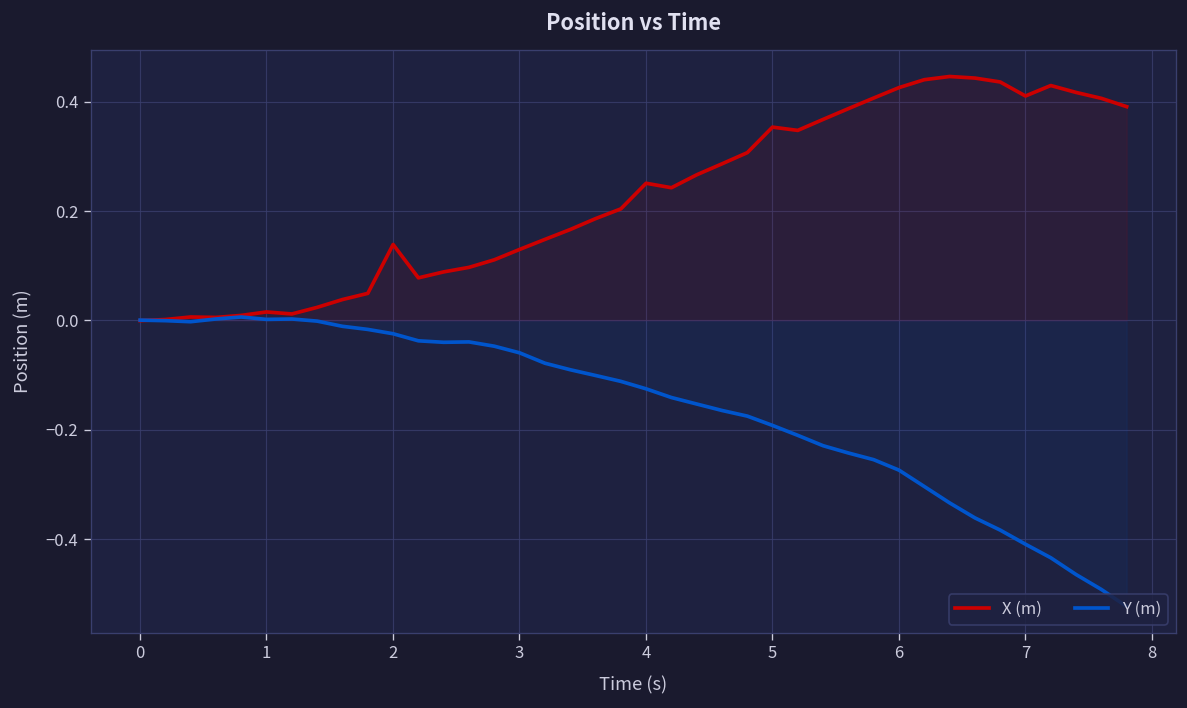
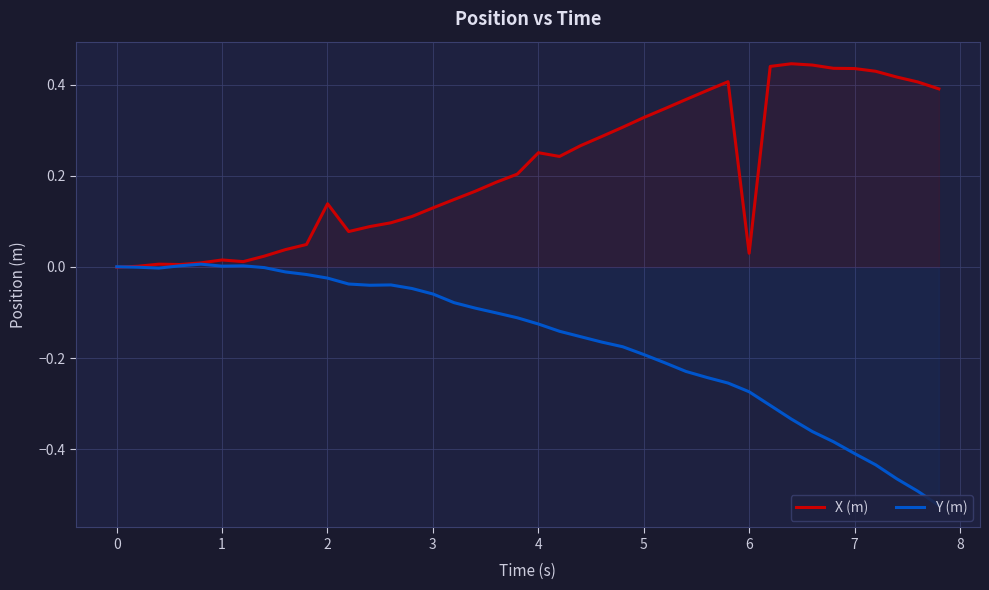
  {
    "X (m)": {
      "1": 0.02,
      "2": 0.14,
      "3": 0.13,
      "4": 0.25,
-     "5": 0.35,
-     "6": 0.43,
-     "7": 0.41
+     "5": 0.33,
+     "6": 0.03,
+     "7": 0.44
    }
  }
